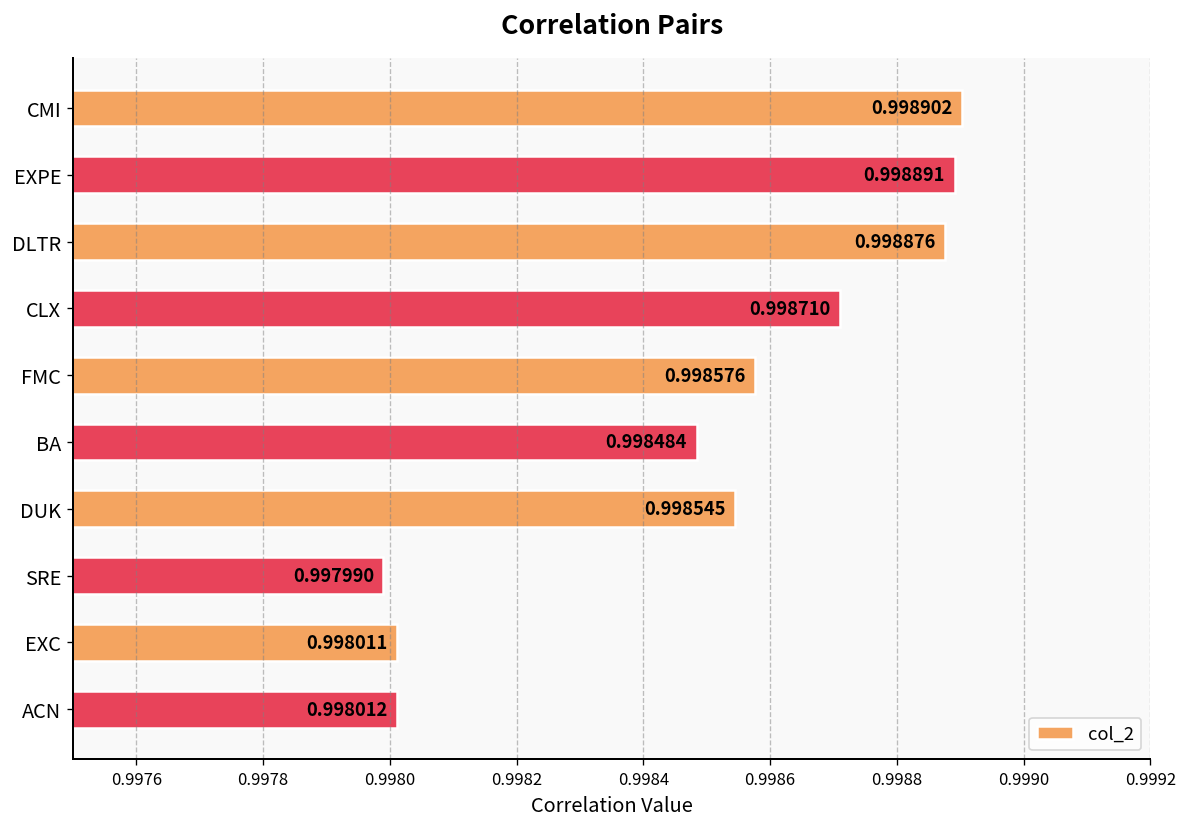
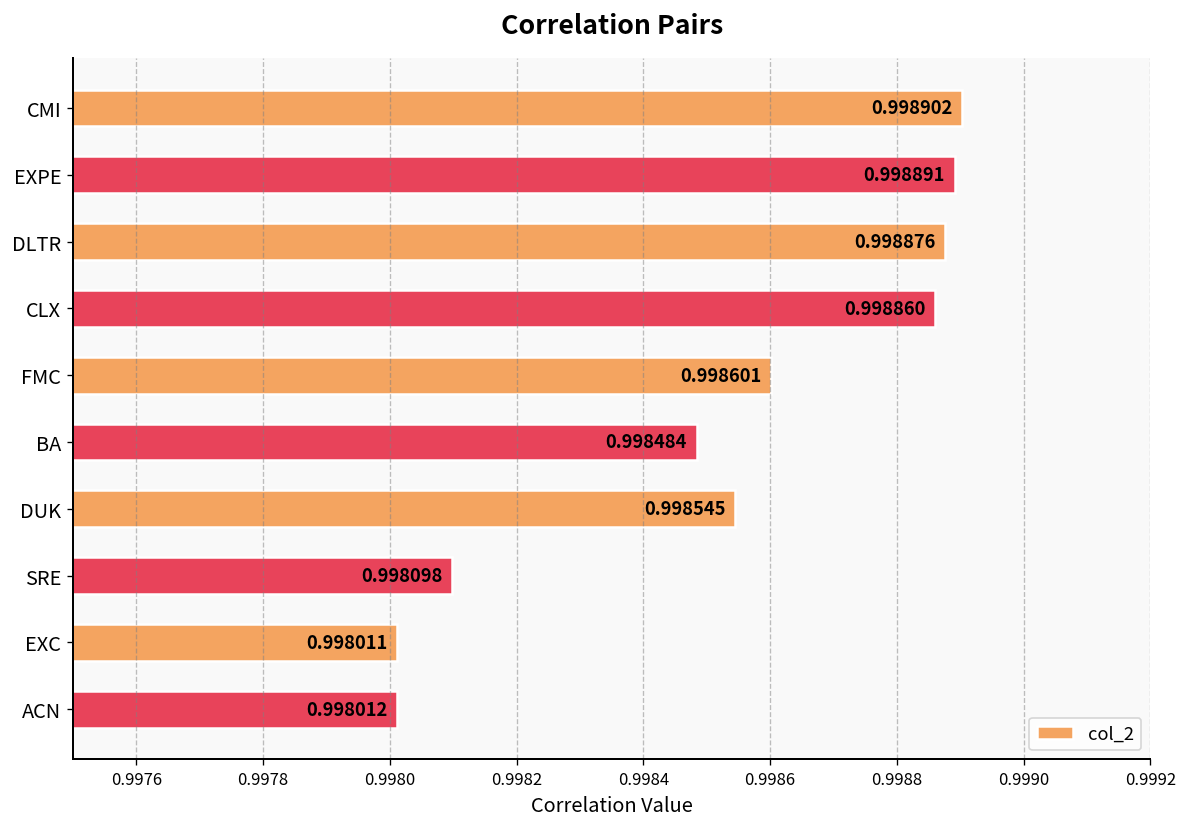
  {
    "CMI": 0.998902,
    "EXPE": 0.998891,
    "DLTR": 0.998876,
-   "CLX": 0.998710,
-   "FMC": 0.998576,
+   "CLX": 0.998860,
+   "FMC": 0.998601,
    "BA": 0.998484,
    "DUK": 0.998545,
-   "SRE": 0.997990,
+   "SRE": 0.998098,
    "EXC": 0.998011,
    "ACN": 0.998012
  }
